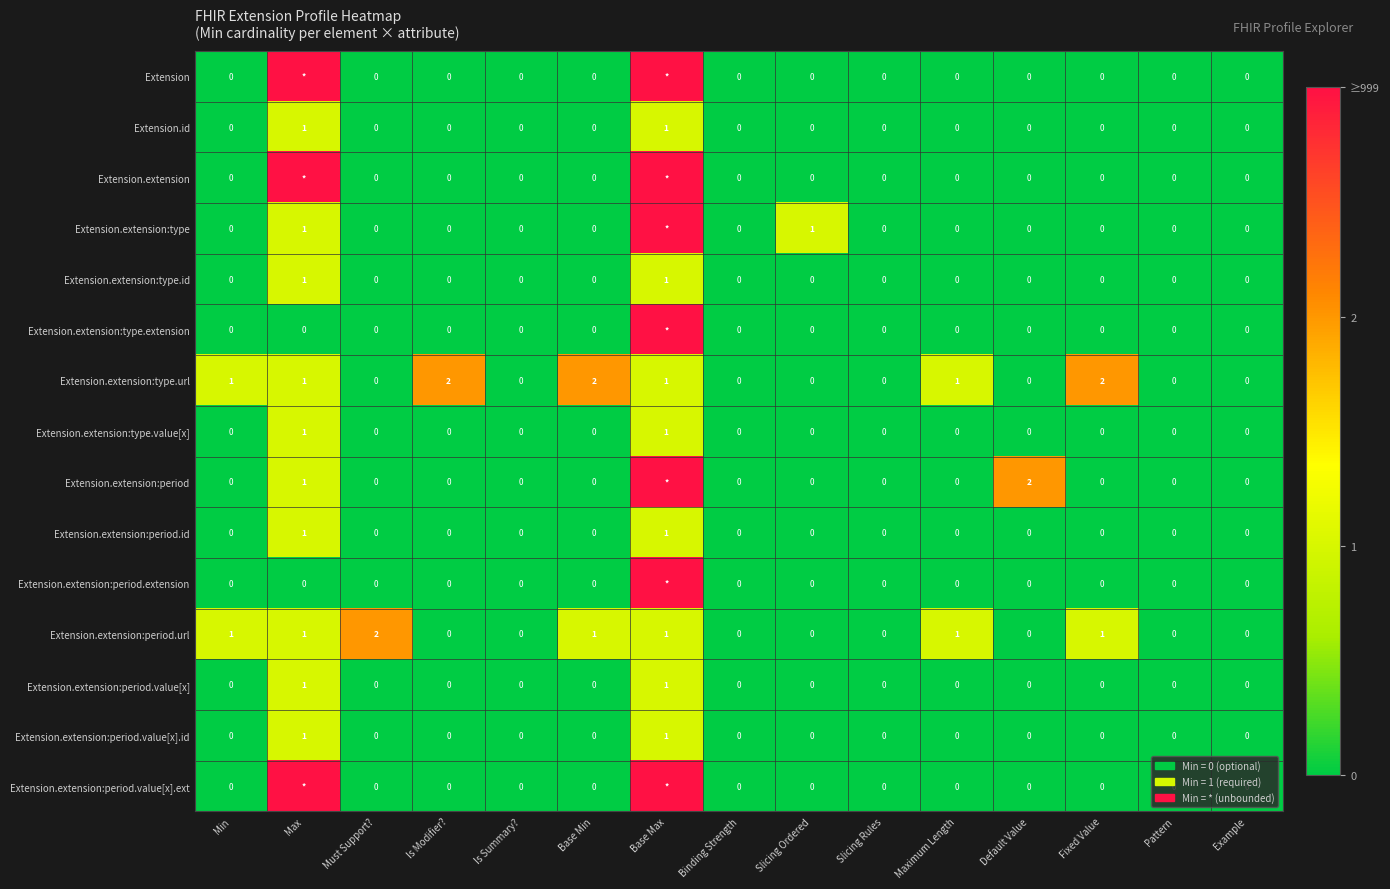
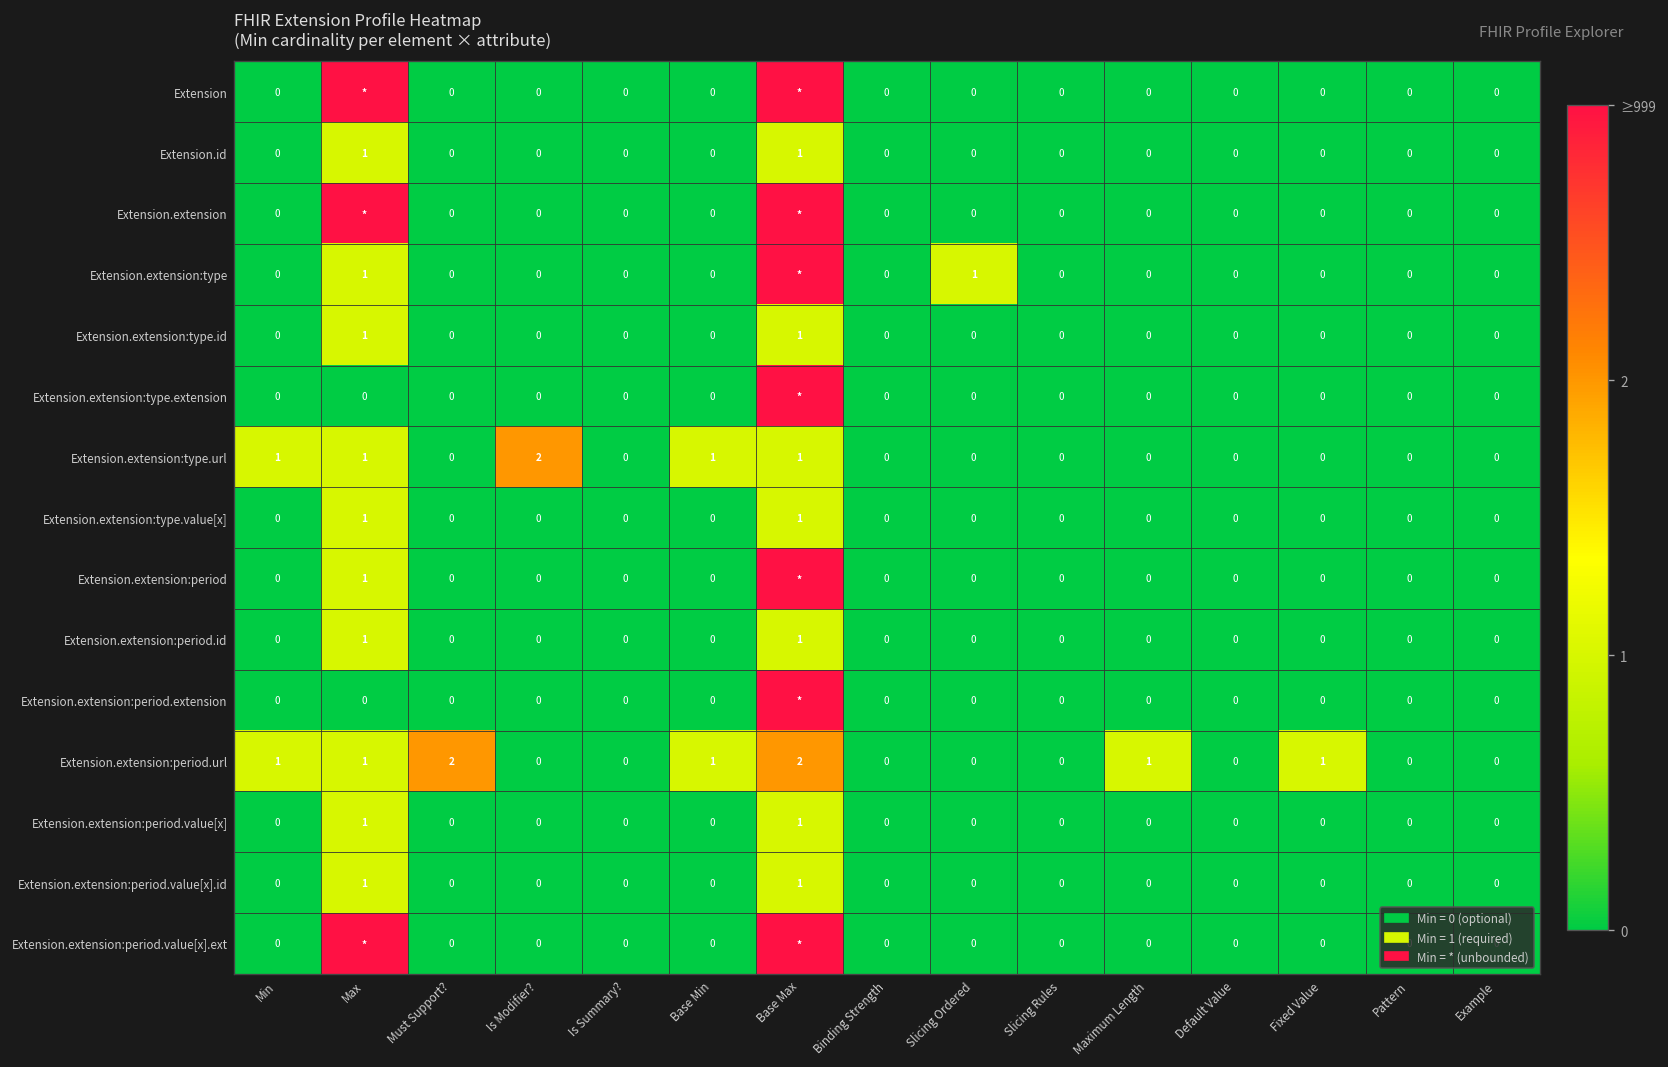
  {
    "Extension.extension:type.url": {
      "Min": 1,
      "Max": 1,
      "Must Support?": 0,
      "Is Modifier?": 2,
      "Is Summary?": 0,
-     "Base Min": 2,
+     "Base Min": 1,
      "Base Max": 1,
      "Binding Strength": 0,
      "Slicing Ordered": 0,
      "Slicing Rules": 0,
-     "Maximum Length": 1,
+     "Maximum Length": 0,
      "Default Value": 0,
-     "Fixed Value": 2,
+     "Fixed Value": 0,
      "Pattern": 0,
      "Example": 0
    },
    "Extension.extension:period": {
      "Min": 0,
      "Max": 1,
      "Must Support?": 0,
      "Is Modifier?": 0,
      "Is Summary?": 0,
      "Base Min": 0,
      "Binding Strength": 0,
      "Slicing Ordered": 0,
      "Slicing Rules": 0,
      "Maximum Length": 0,
-     "Default Value": 2,
+     "Default Value": 0,
      "Fixed Value": 0,
      "Pattern": 0,
      "Example": 0
    },
    "Extension.extension:period.url": {
      "Min": 1,
      "Max": 1,
      "Must Support?": 2,
      "Is Modifier?": 0,
      "Is Summary?": 0,
      "Base Min": 1,
-     "Base Max": 1,
+     "Base Max": 2,
      "Binding Strength": 0,
      "Slicing Ordered": 0,
      "Slicing Rules": 0,
      "Maximum Length": 1,
      "Default Value": 0,
      "Fixed Value": 1,
      "Pattern": 0,
      "Example": 0
    }
  }
